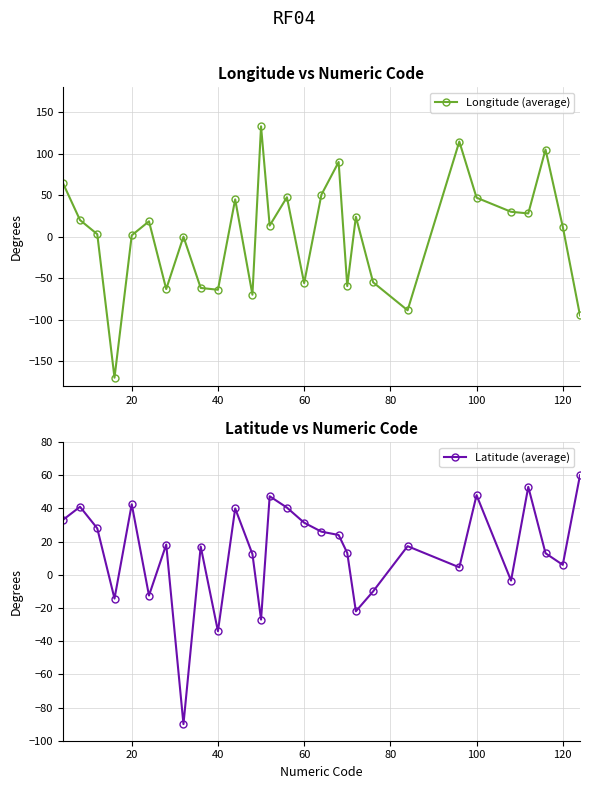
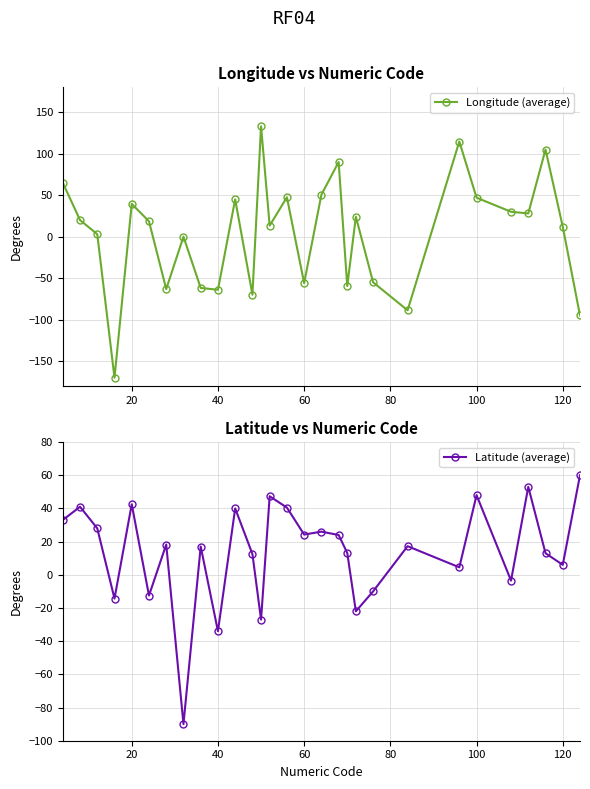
  {
    "Longitude vs Numeric Code": {
-     "20": 0,
+     "20": 40,
      "40": -60,
      "60": -60,
      "100": 50,
      "120": 10
    },
    "Latitude vs Numeric Code": {
      "20": 43,
      "40": -34,
-     "60": 31,
+     "60": 24,
      "100": 48,
      "120": 6
    }
  }
